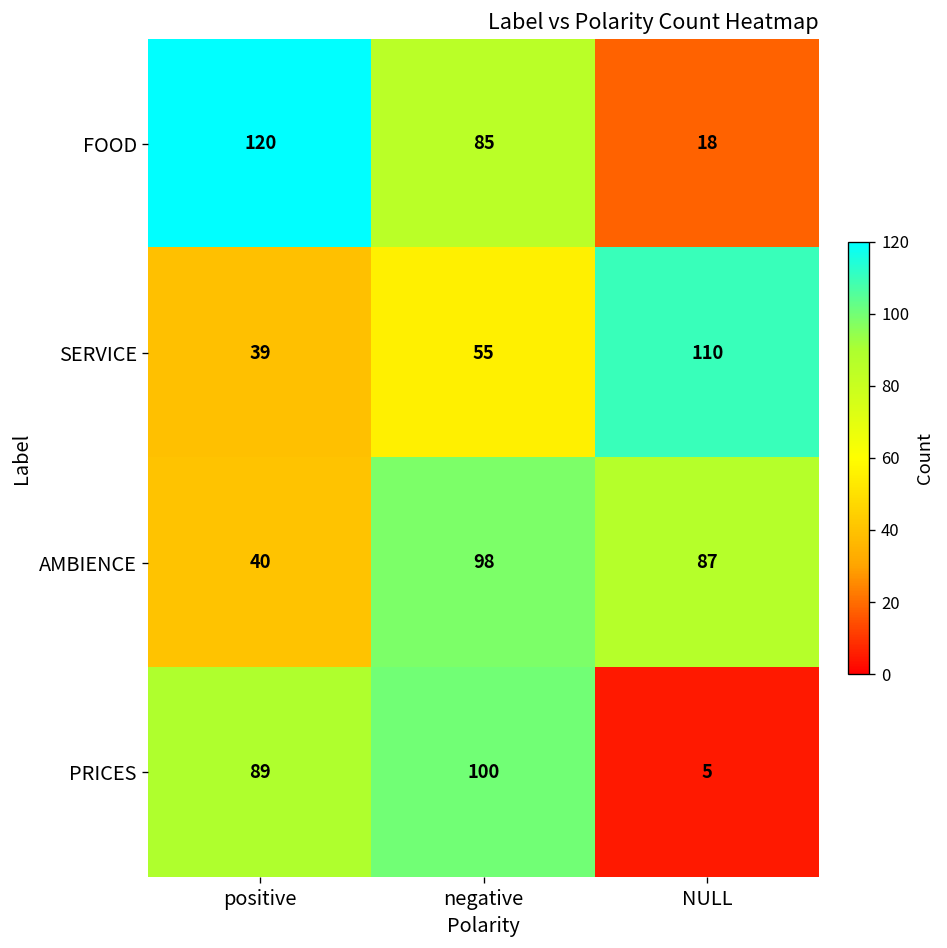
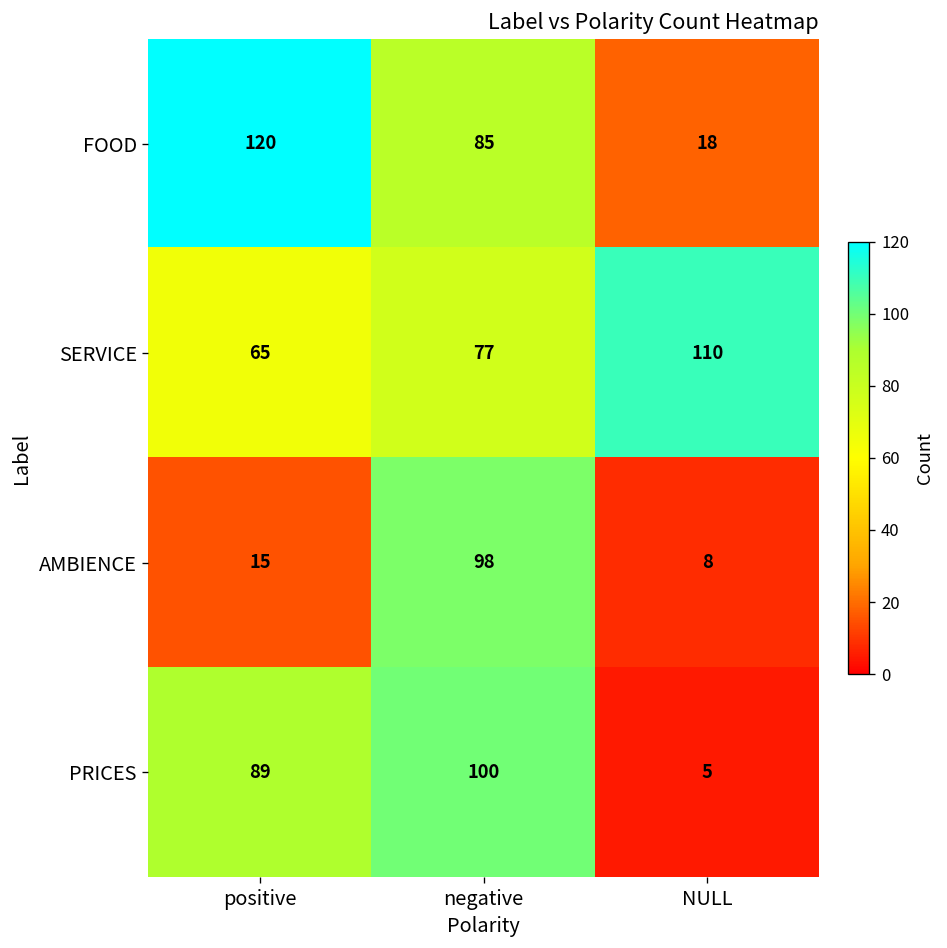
  {
    "FOOD": {
      "positive": 120,
      "negative": 85,
      "NULL": 18
    },
    "SERVICE": {
-     "positive": 39,
-     "negative": 55,
+     "positive": 65,
+     "negative": 77,
      "NULL": 110
    },
    "AMBIENCE": {
-     "positive": 40,
+     "positive": 15,
      "negative": 98,
-     "NULL": 87
+     "NULL": 8
    },
    "PRICES": {
      "positive": 89,
      "negative": 100,
      "NULL": 5
    }
  }
